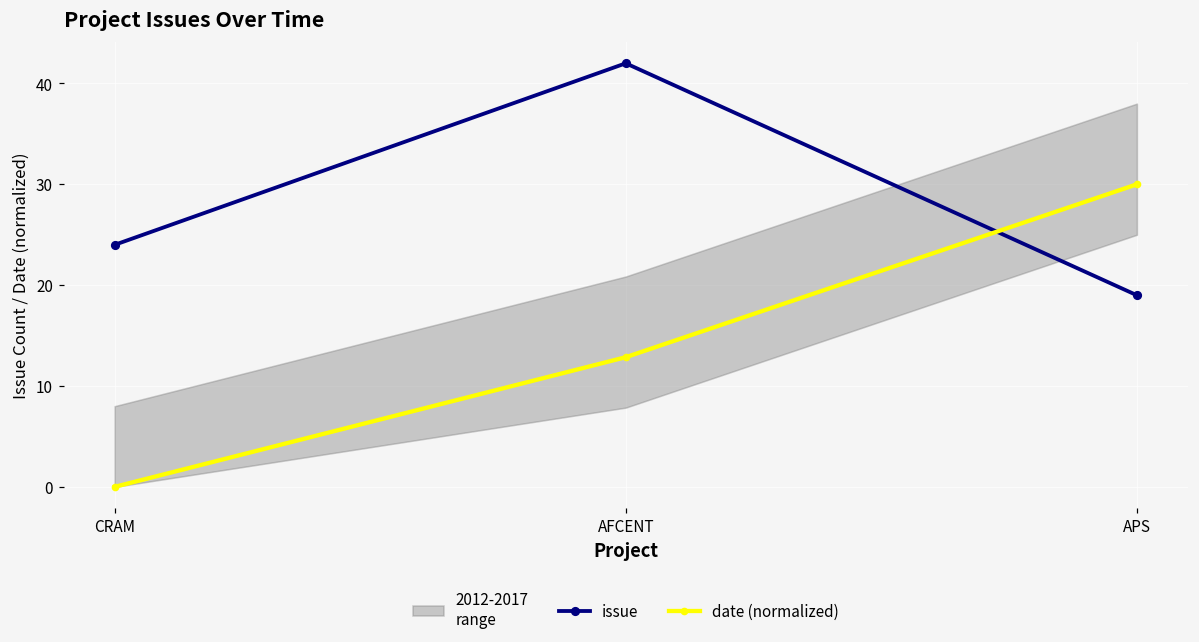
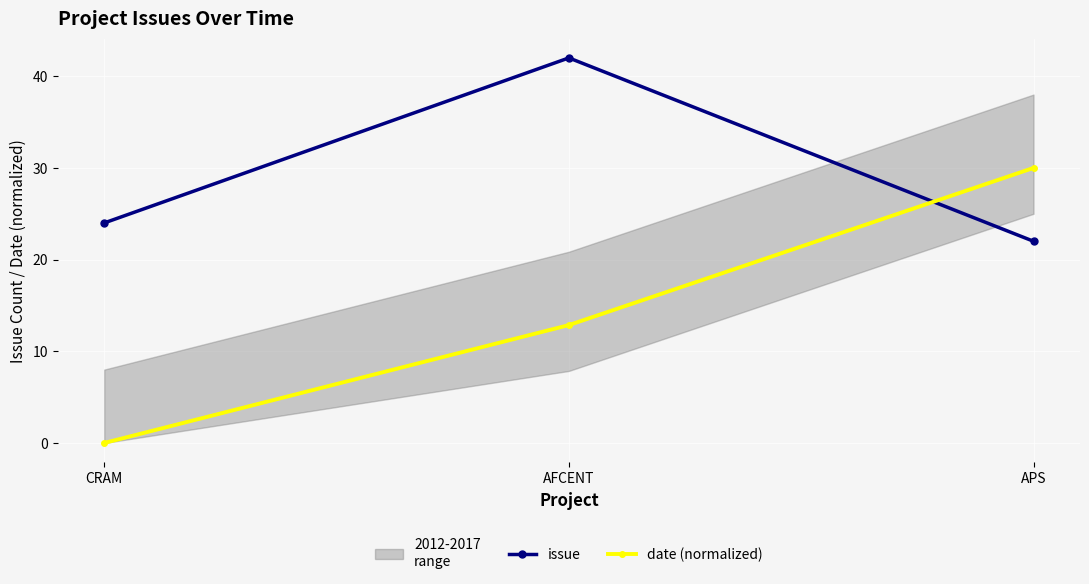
  {
    "issue": {
      "CRAM": 24,
      "AFCENT": 42,
-     "APS": 19
+     "APS": 22
    },
    "2012-2017 range": {
      "CRAM": 8
    },
    "date (normalized)": {
      "CRAM": 0,
      "AFCENT": 13,
      "APS": 30
    }
  }
